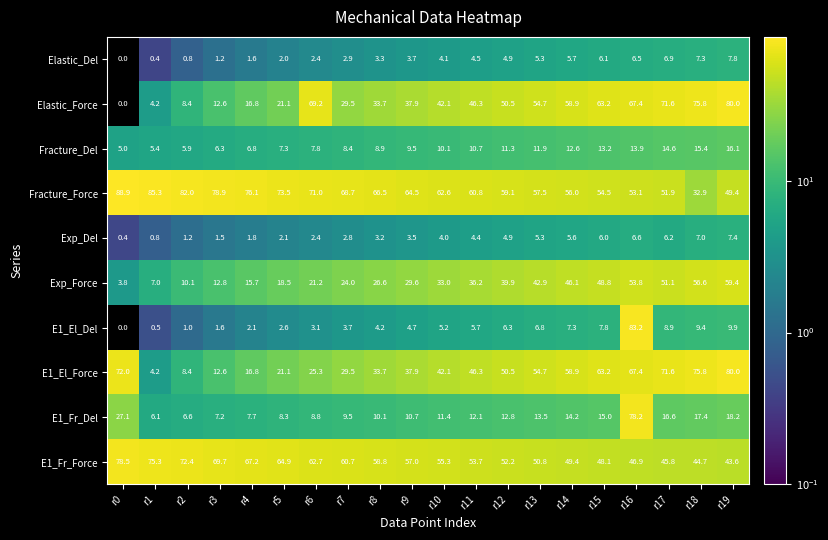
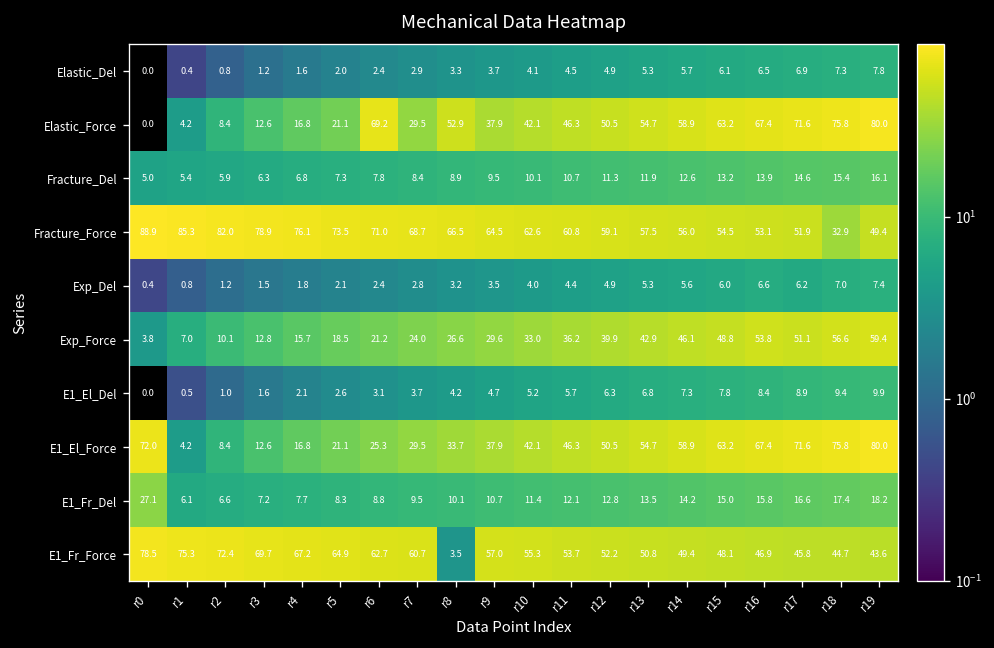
  {
    "Elastic_Del": {
      "r0": 0.0,
      "r1": 0.4,
      "r2": 0.8,
      "r3": 1.2,
      "r4": 1.6,
      "r5": 2.0,
      "r6": 2.4,
      "r7": 2.9,
      "r8": 3.3,
      "r9": 3.7,
      "r10": 4.1,
      "r11": 4.5,
      "r12": 4.9,
      "r13": 5.3,
      "r14": 5.7,
      "r15": 6.1,
      "r16": 6.5,
      "r17": 6.9,
      "r18": 7.3,
      "r19": 7.8
    },
    "Elastic_Force": {
      "r0": 0.0,
      "r1": 4.2,
      "r2": 8.4,
      "r3": 12.6,
      "r4": 16.8,
      "r5": 21.1,
      "r6": 69.2,
      "r7": 29.5,
-     "r8": 33.7,
+     "r8": 52.9,
      "r9": 37.9,
      "r10": 42.1,
      "r11": 46.3,
      "r12": 50.5,
      "r13": 54.7,
      "r14": 58.9,
      "r15": 63.2,
      "r16": 67.4,
      "r17": 71.6,
      "r18": 75.8,
      "r19": 80.0
    },
    "Fracture_Del": {
      "r0": 5.0,
      "r1": 5.4,
      "r2": 5.9,
      "r3": 6.3,
      "r4": 6.8,
      "r5": 7.3,
      "r6": 7.8,
      "r7": 8.4,
      "r8": 8.9,
      "r9": 9.5,
      "r10": 10.1,
      "r11": 10.7,
      "r12": 11.3,
      "r13": 11.9,
      "r14": 12.6,
      "r15": 13.2,
      "r16": 13.9,
      "r17": 14.6,
      "r18": 15.4,
      "r19": 16.1
    },
    "Fracture_Force": {
      "r0": 88.9,
      "r1": 85.3,
      "r2": 82.0,
      "r3": 78.9,
      "r4": 76.1,
      "r5": 73.5,
      "r6": 71.0,
      "r7": 68.7,
      "r8": 66.5,
      "r9": 64.5,
      "r10": 62.6,
      "r11": 60.8,
      "r12": 59.1,
      "r13": 57.5,
      "r14": 56.0,
      "r15": 54.5,
      "r16": 53.1,
      "r17": 51.9,
      "r18": 32.9,
      "r19": 49.4
    },
    "Exp_Del": {
      "r0": 0.4,
      "r1": 0.8,
      "r2": 1.2,
      "r3": 1.5,
      "r4": 1.8,
      "r5": 2.1,
      "r6": 2.4,
      "r7": 2.8,
      "r8": 3.2,
      "r9": 3.5,
      "r10": 4.0,
      "r11": 4.4,
      "r12": 4.9,
      "r13": 5.3,
      "r14": 5.6,
      "r15": 6.0,
      "r16": 6.6,
      "r17": 6.2,
      "r18": 7.0,
      "r19": 7.4
    },
    "Exp_Force": {
      "r0": 3.8,
      "r1": 7.0,
      "r2": 10.1,
      "r3": 12.8,
      "r4": 15.7,
      "r5": 18.5,
      "r6": 21.2,
      "r7": 24.0,
      "r8": 26.6,
      "r9": 29.6,
      "r10": 33.0,
      "r11": 36.2,
      "r12": 39.9,
      "r13": 42.9,
      "r14": 46.1,
      "r15": 48.8,
      "r16": 53.8,
      "r17": 51.1,
      "r18": 56.6,
      "r19": 59.4
    },
    "E1_El_Del": {
      "r0": 0.0,
      "r1": 0.5,
      "r2": 1.0,
      "r3": 1.6,
      "r4": 2.1,
      "r5": 2.6,
      "r6": 3.1,
      "r7": 3.7,
      "r8": 4.2,
      "r9": 4.7,
      "r10": 5.2,
      "r11": 5.7,
      "r12": 6.3,
      "r13": 6.8,
      "r14": 7.3,
      "r15": 7.8,
-     "r16": 83.2,
+     "r16": 8.4,
      "r17": 8.9,
      "r18": 9.4,
      "r19": 9.9
    },
    "E1_El_Force": {
      "r0": 72.0,
      "r1": 4.2,
      "r2": 8.4,
      "r3": 12.6,
      "r4": 16.8,
      "r5": 21.1,
      "r6": 25.3,
      "r7": 29.5,
      "r8": 33.7,
      "r9": 37.9,
      "r10": 42.1,
      "r11": 46.3,
      "r12": 50.5,
      "r13": 54.7,
      "r14": 58.9,
      "r15": 63.2,
      "r16": 67.4,
      "r17": 71.6,
      "r18": 75.8,
      "r19": 80.0
    },
    "E1_Fr_Del": {
      "r0": 27.1,
      "r1": 6.1,
      "r2": 6.6,
      "r3": 7.2,
      "r4": 7.7,
      "r5": 8.3,
      "r6": 8.8,
      "r7": 9.5,
      "r8": 10.1,
      "r9": 10.7,
      "r10": 11.4,
      "r11": 12.1,
      "r12": 12.8,
      "r13": 13.5,
      "r14": 14.2,
      "r15": 15.0,
-     "r16": 78.2,
+     "r16": 15.8,
      "r17": 16.6,
      "r18": 17.4,
      "r19": 18.2
    },
    "E1_Fr_Force": {
      "r0": 78.5,
      "r1": 75.3,
      "r2": 72.4,
      "r3": 69.7,
      "r4": 67.2,
      "r5": 64.9,
      "r6": 62.7,
      "r7": 60.7,
-     "r8": 58.8,
+     "r8": 3.5,
      "r9": 57.0,
      "r10": 55.3,
      "r11": 53.7,
      "r12": 52.2,
      "r13": 50.8,
      "r14": 49.4,
      "r15": 48.1,
      "r16": 46.9,
      "r17": 45.8,
      "r18": 44.7,
      "r19": 43.6
    }
  }
